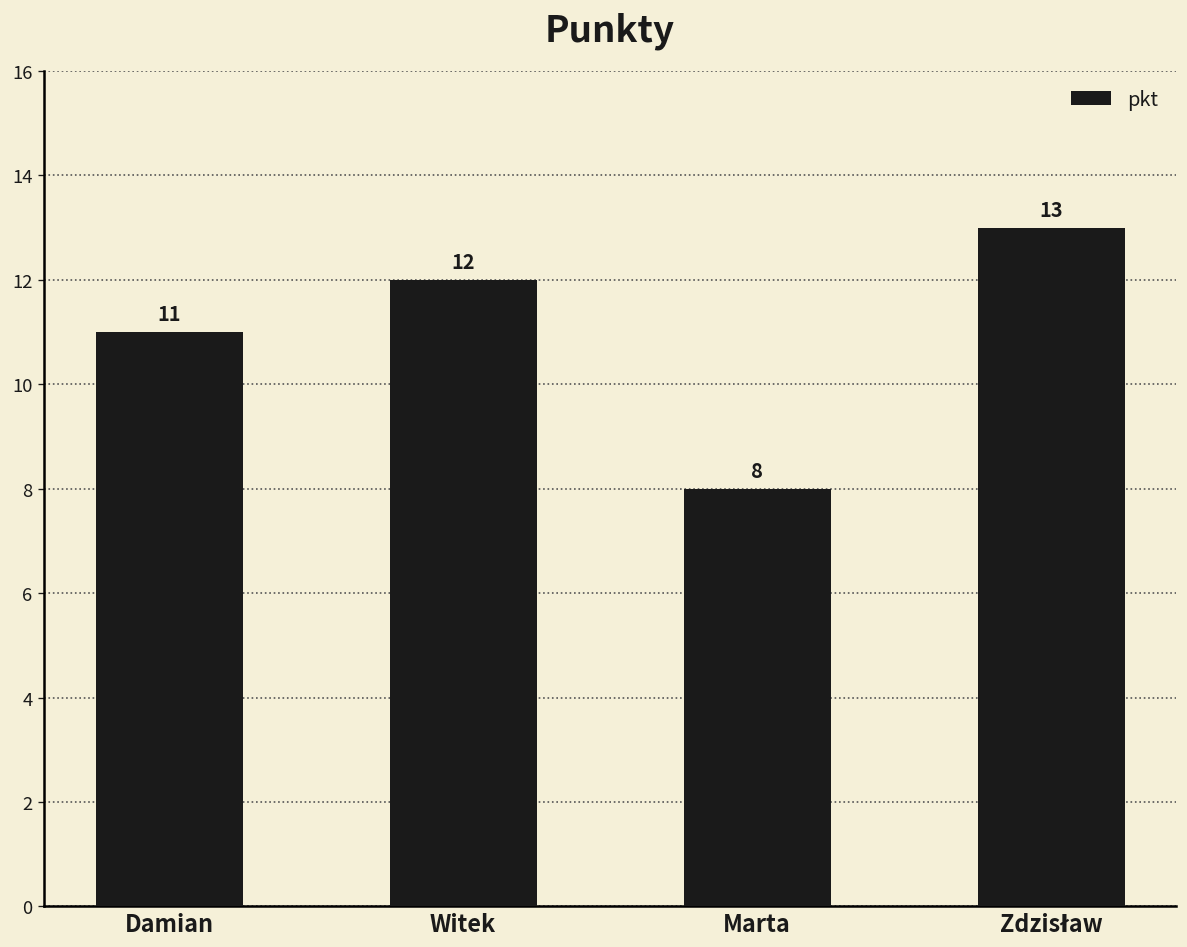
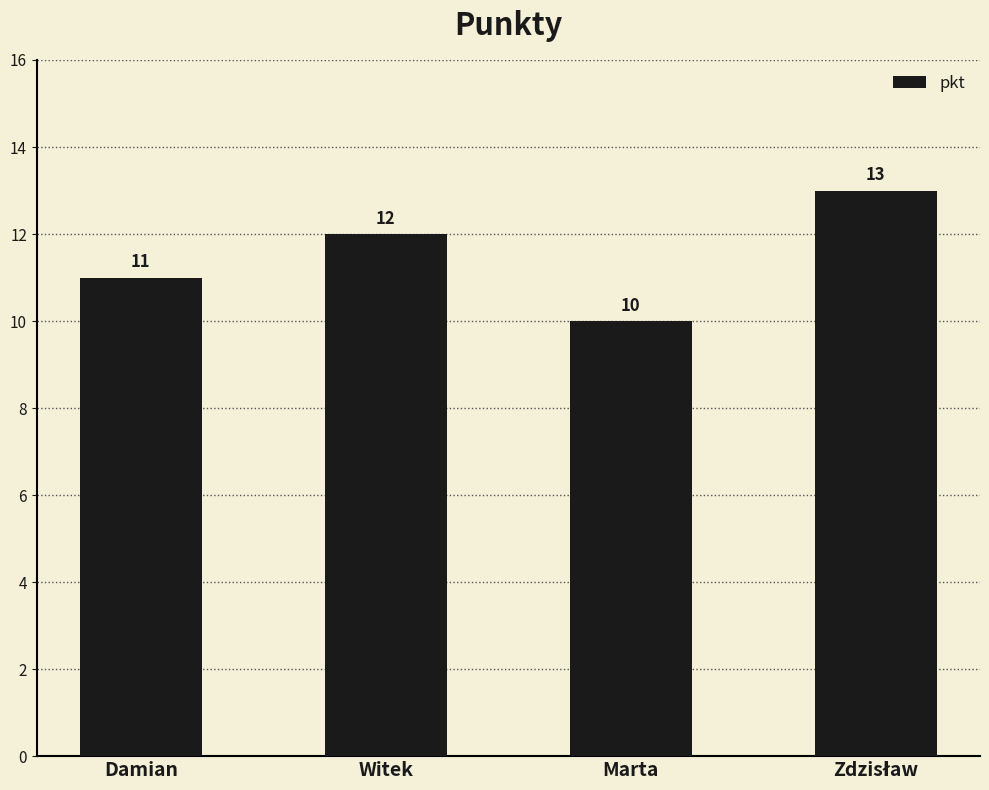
  {
    "Damian": 11,
    "Witek": 12,
-   "Marta": 8,
+   "Marta": 10,
    "Zdzisław": 13
  }
